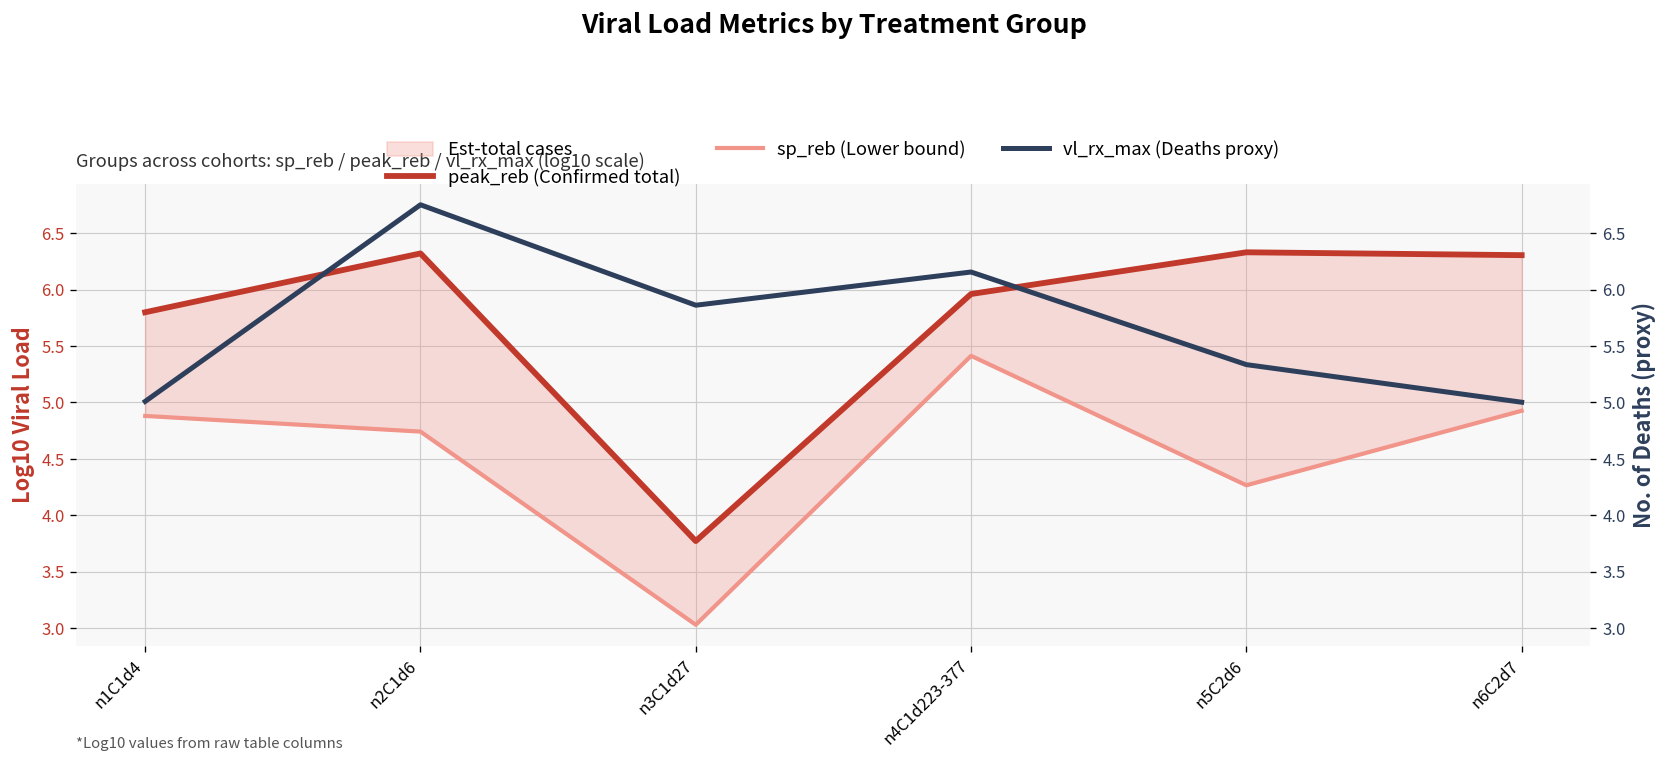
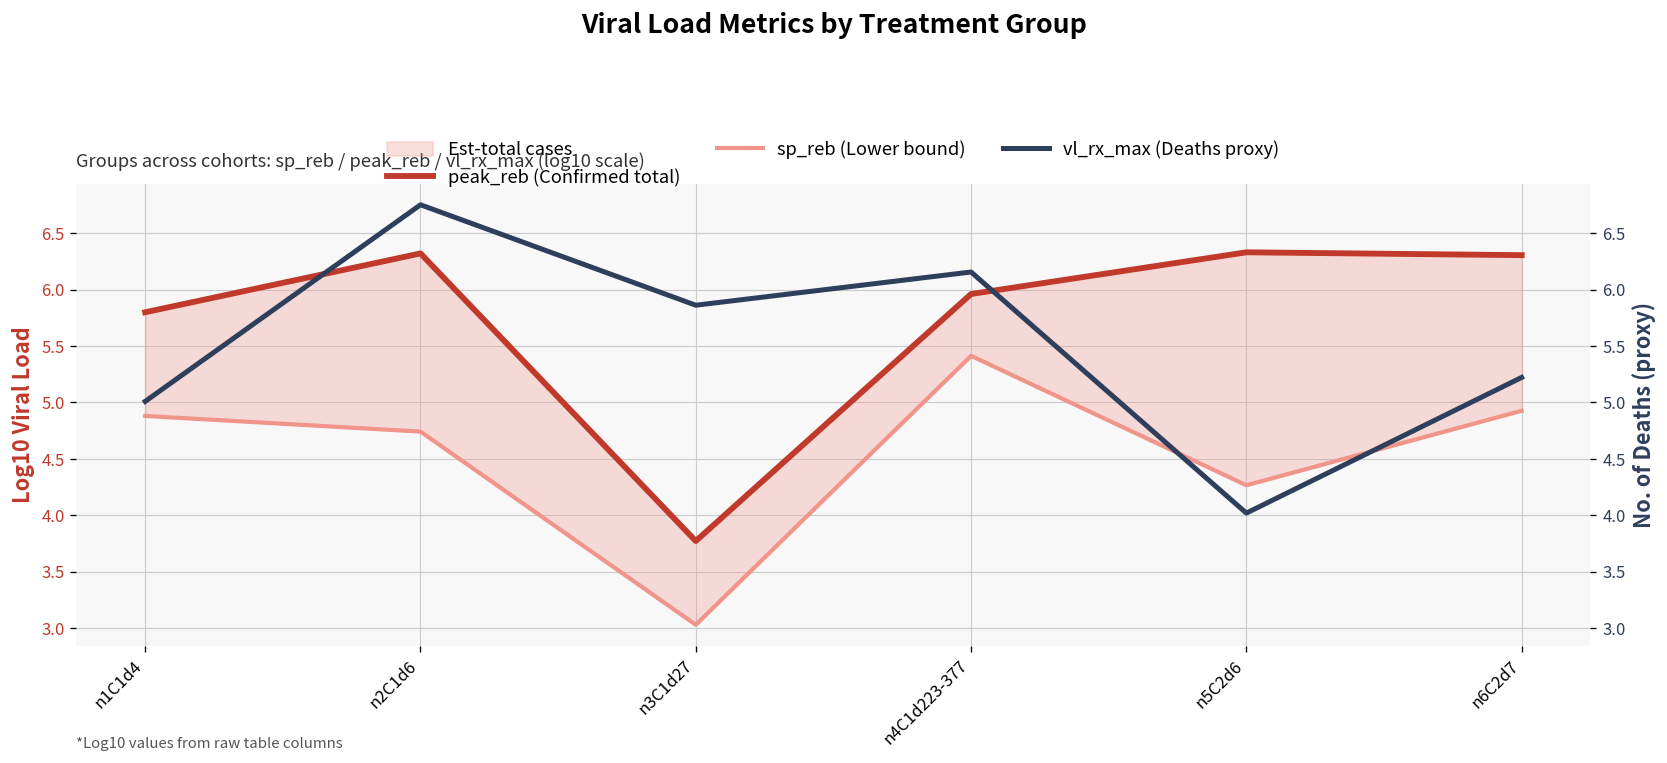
  {
    "vl_rx_max (Deaths proxy)": {
      "n1C1d4": 5.0,
      "n2C1d6": 6.8,
      "n3C1d27": 5.9,
      "n4C1d223-377": 6.2,
-     "n5C2d6": 5.3,
-     "n6C2d7": 5.0
+     "n5C2d6": 4.0,
+     "n6C2d7": 5.2
    }
  }
